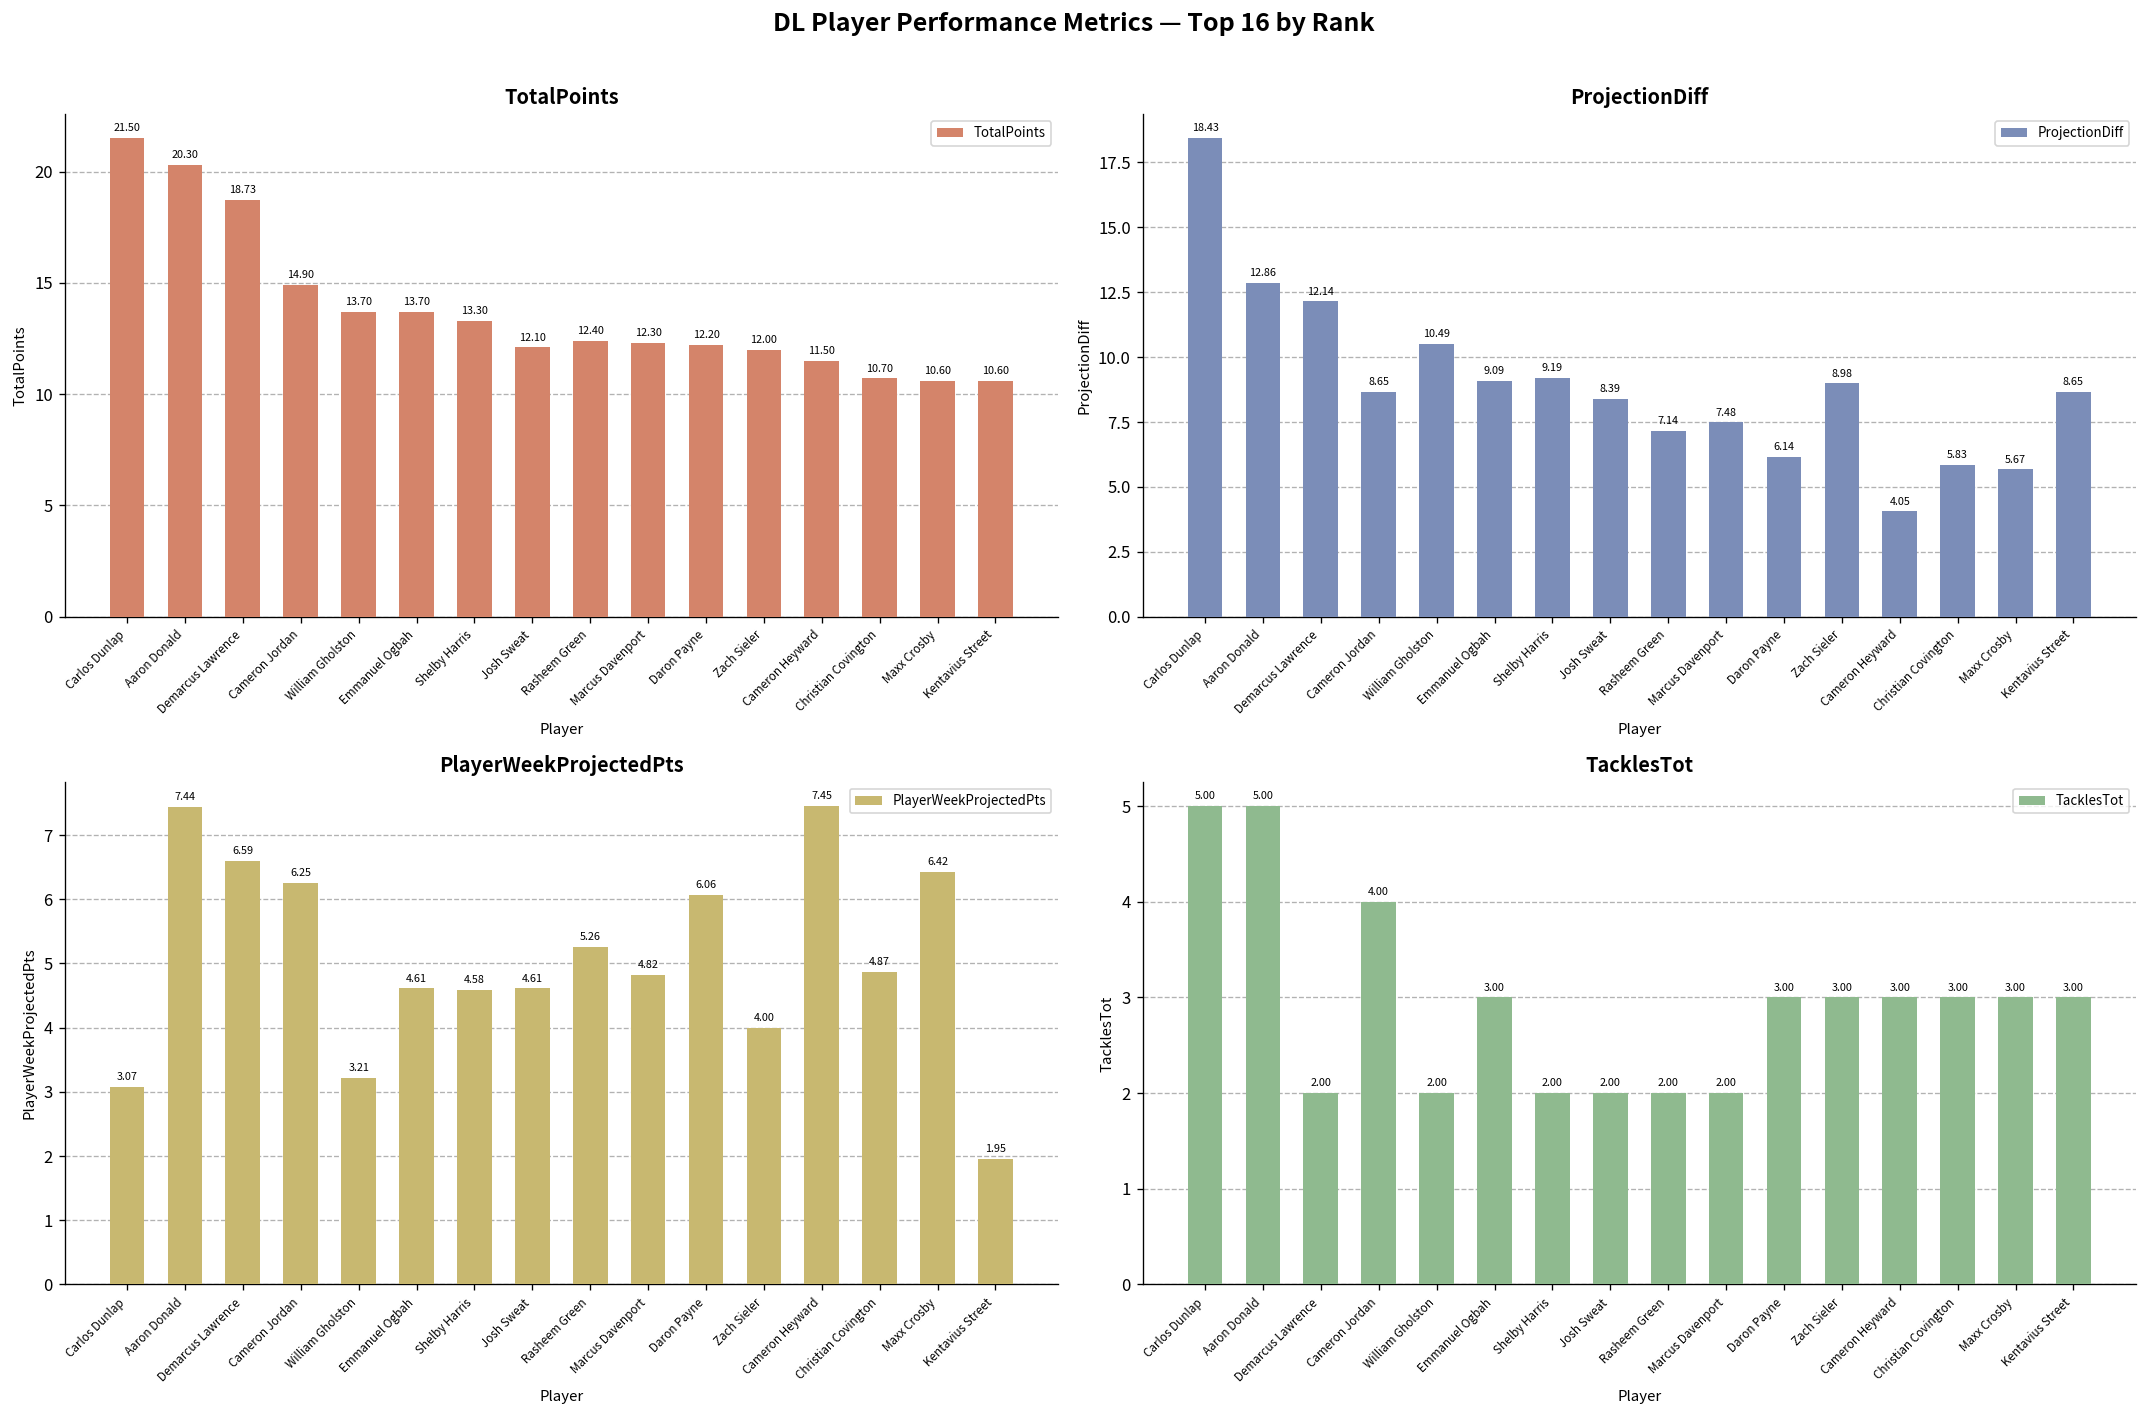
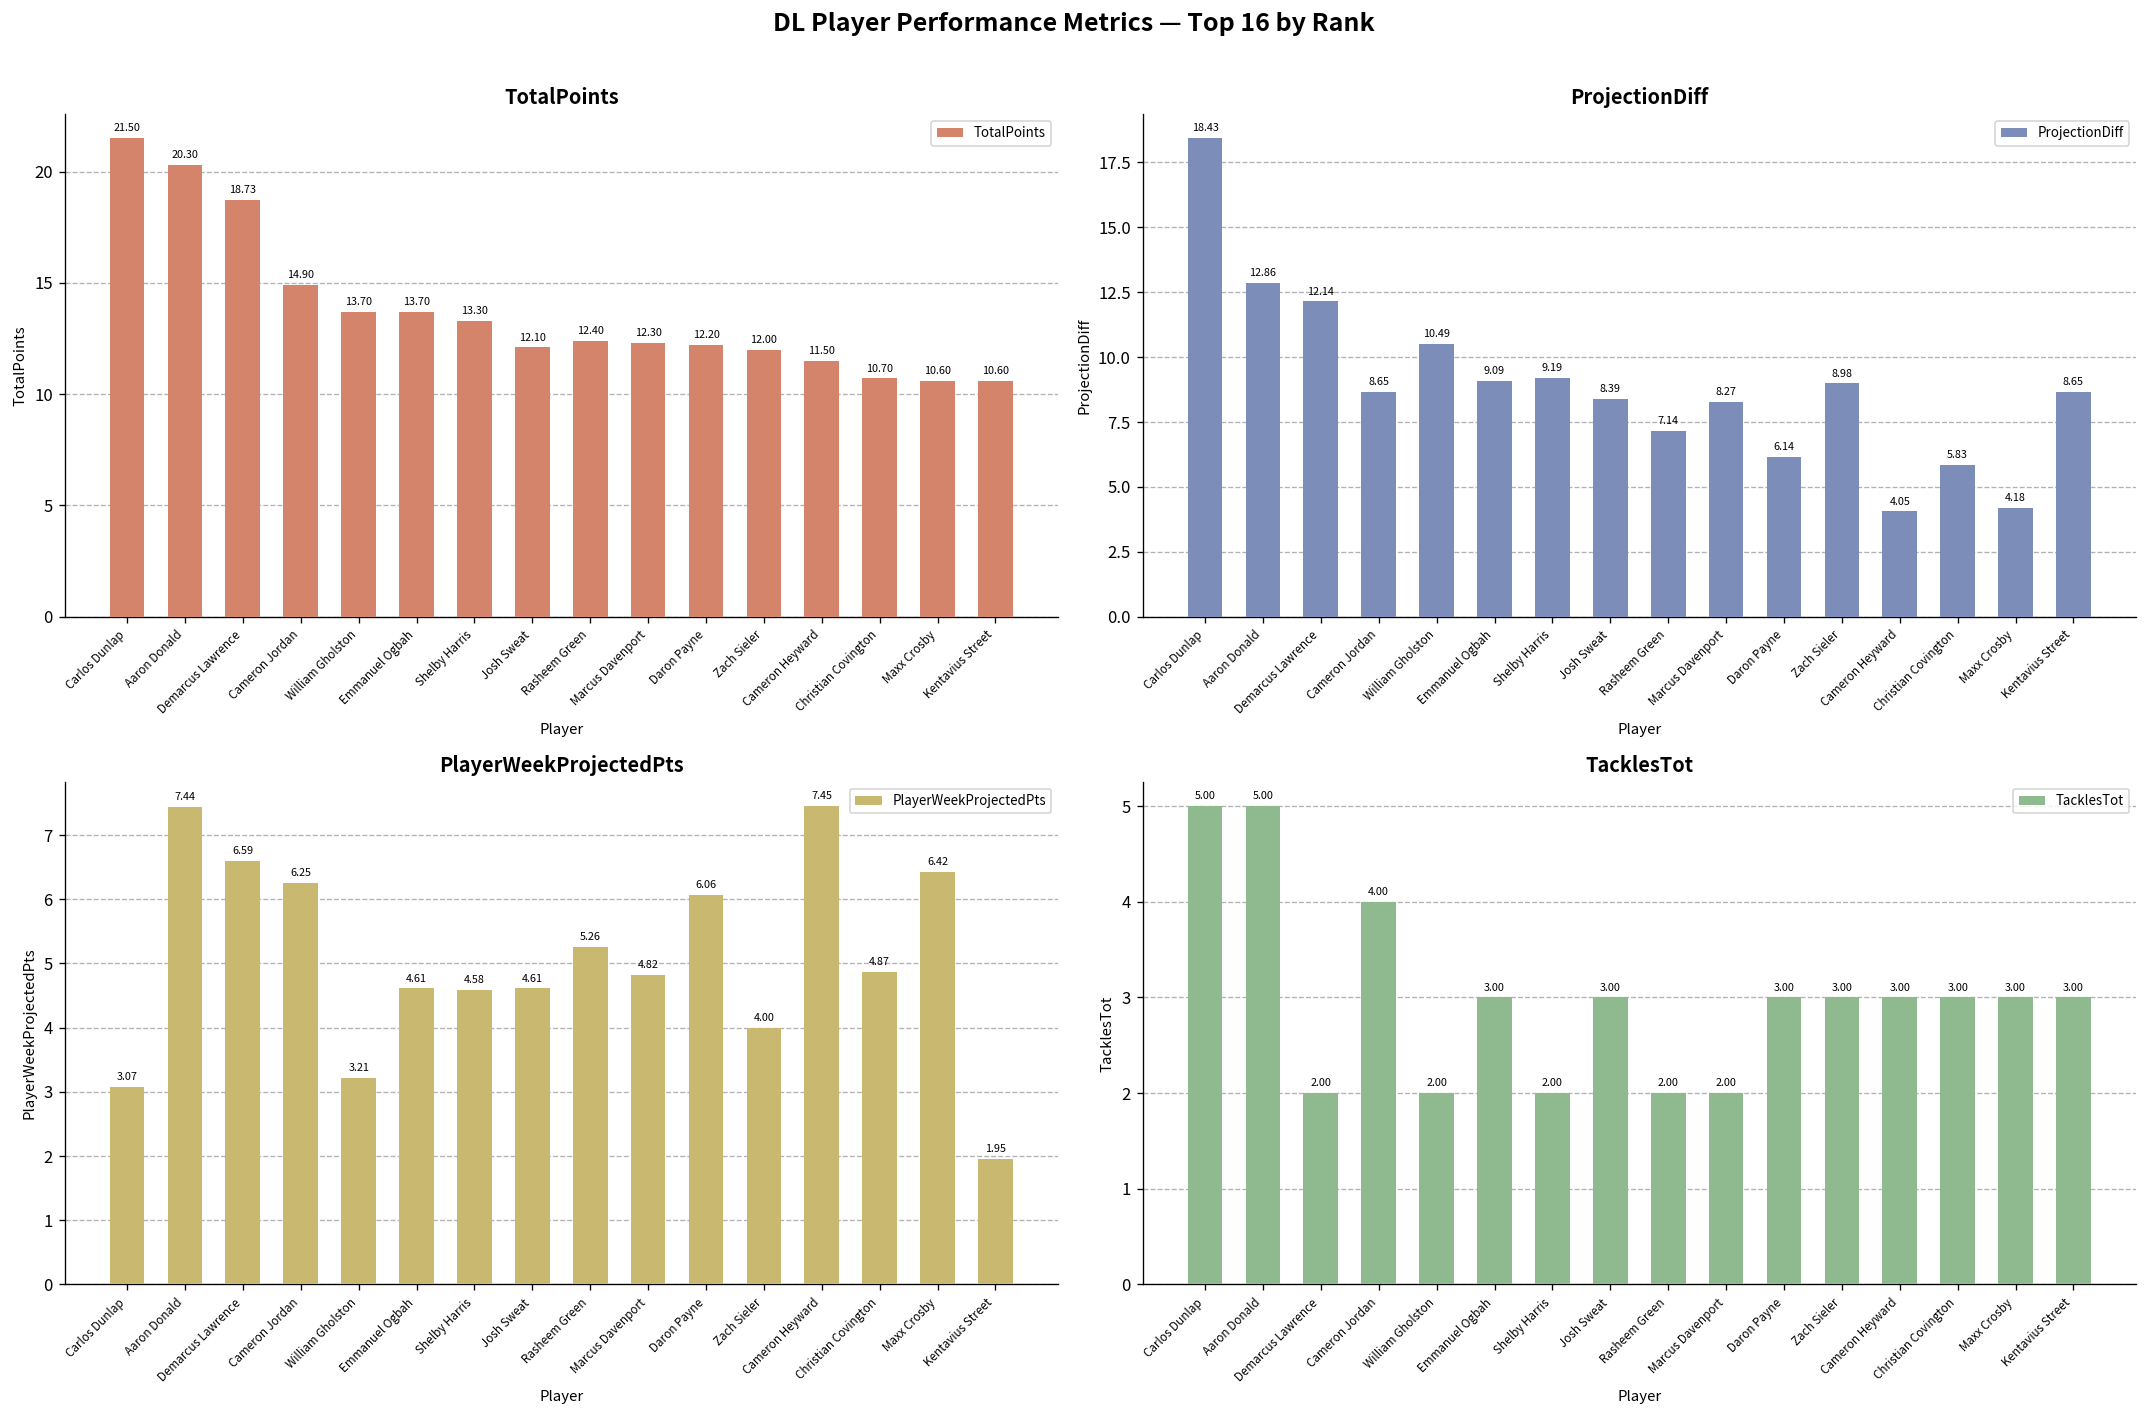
  {
    "TotalPoints": {
      "Carlos Dunlap": 21.50,
      "Aaron Donald": 20.30,
      "Demarcus Lawrence": 18.73,
      "Cameron Jordan": 14.90,
      "William Gholston": 13.70,
      "Emmanuel Ogbah": 13.70,
      "Shelby Harris": 13.30,
      "Josh Sweat": 12.10,
      "Rasheem Green": 12.40,
      "Marcus Davenport": 12.30,
      "Daron Payne": 12.20,
      "Zach Sieler": 12.00,
      "Cameron Heyward": 11.50,
      "Christian Covington": 10.70,
      "Maxx Crosby": 10.60,
      "Kentavius Street": 10.60
    },
    "ProjectionDiff": {
      "Carlos Dunlap": 18.43,
      "Aaron Donald": 12.86,
      "Demarcus Lawrence": 12.14,
      "Cameron Jordan": 8.65,
      "William Gholston": 10.49,
      "Emmanuel Ogbah": 9.09,
      "Shelby Harris": 9.19,
      "Josh Sweat": 8.39,
      "Rasheem Green": 7.14,
-     "Marcus Davenport": 7.48,
+     "Marcus Davenport": 8.27,
      "Daron Payne": 6.14,
      "Zach Sieler": 8.98,
      "Cameron Heyward": 4.05,
      "Christian Covington": 5.83,
-     "Maxx Crosby": 5.67,
+     "Maxx Crosby": 4.18,
      "Kentavius Street": 8.65
    },
    "PlayerWeekProjectedPts": {
      "Carlos Dunlap": 3.07,
      "Aaron Donald": 7.44,
      "Demarcus Lawrence": 6.59,
      "Cameron Jordan": 6.25,
      "William Gholston": 3.21,
      "Emmanuel Ogbah": 4.61,
      "Shelby Harris": 4.58,
      "Josh Sweat": 4.61,
      "Rasheem Green": 5.26,
      "Marcus Davenport": 4.82,
      "Daron Payne": 6.06,
      "Zach Sieler": 4.00,
      "Cameron Heyward": 7.45,
      "Christian Covington": 4.87,
      "Maxx Crosby": 6.42,
      "Kentavius Street": 1.95
    },
    "TacklesTot": {
      "Carlos Dunlap": 5.00,
      "Aaron Donald": 5.00,
      "Demarcus Lawrence": 2.00,
      "Cameron Jordan": 4.00,
      "William Gholston": 2.00,
      "Emmanuel Ogbah": 3.00,
      "Shelby Harris": 2.00,
-     "Josh Sweat": 2.00,
+     "Josh Sweat": 3.00,
      "Rasheem Green": 2.00,
      "Marcus Davenport": 2.00,
      "Daron Payne": 3.00,
      "Zach Sieler": 3.00,
      "Cameron Heyward": 3.00,
      "Christian Covington": 3.00,
      "Maxx Crosby": 3.00,
      "Kentavius Street": 3.00
    }
  }
